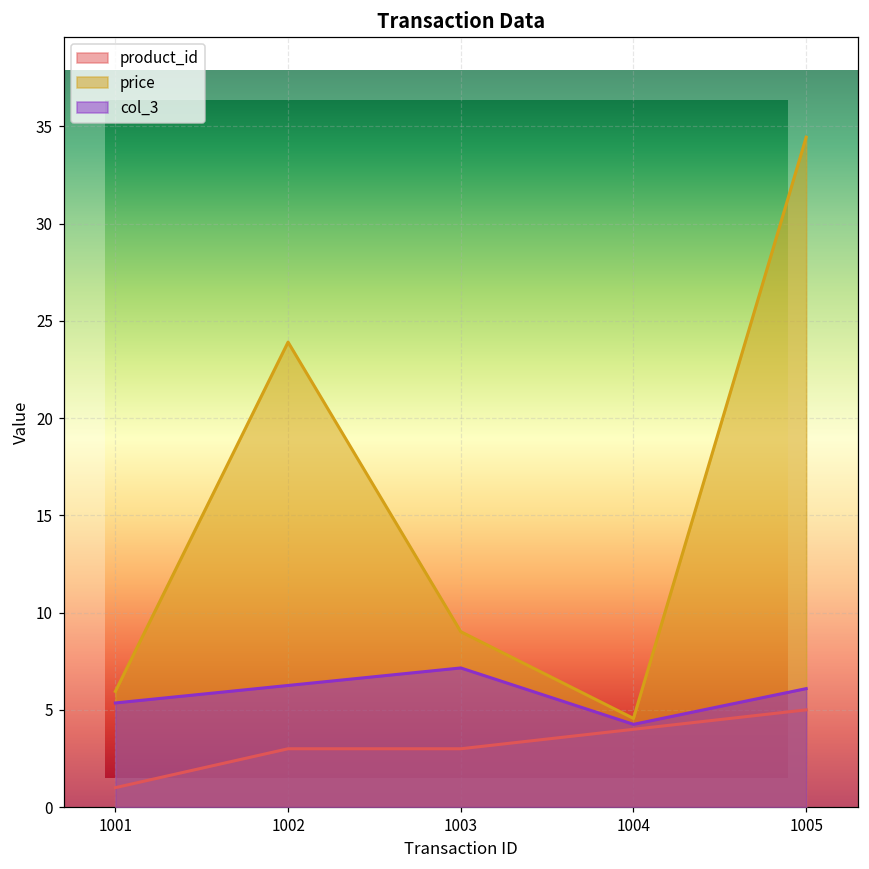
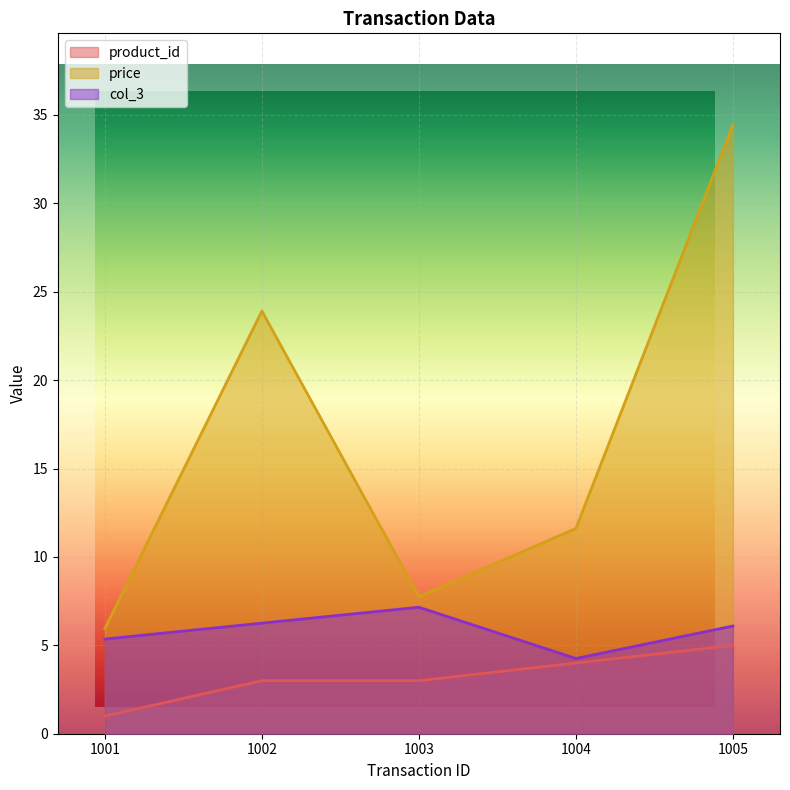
  {
    "Transaction Data": {
      "product_id": {
        "1001": 1.0,
        "1002": 3.0,
        "1003": 3.0,
        "1004": 4.0,
        "1005": 5.0
      },
      "price": {
        "1001": 6.0,
        "1002": 23.9,
-       "1003": 9.0,
-       "1004": 4.6,
+       "1003": 7.8,
+       "1004": 11.6,
        "1005": 34.5
      },
      "col_3": {
        "1001": 5.4,
        "1002": 6.3,
        "1003": 7.2,
        "1004": 4.3,
        "1005": 6.1
      }
    }
  }
